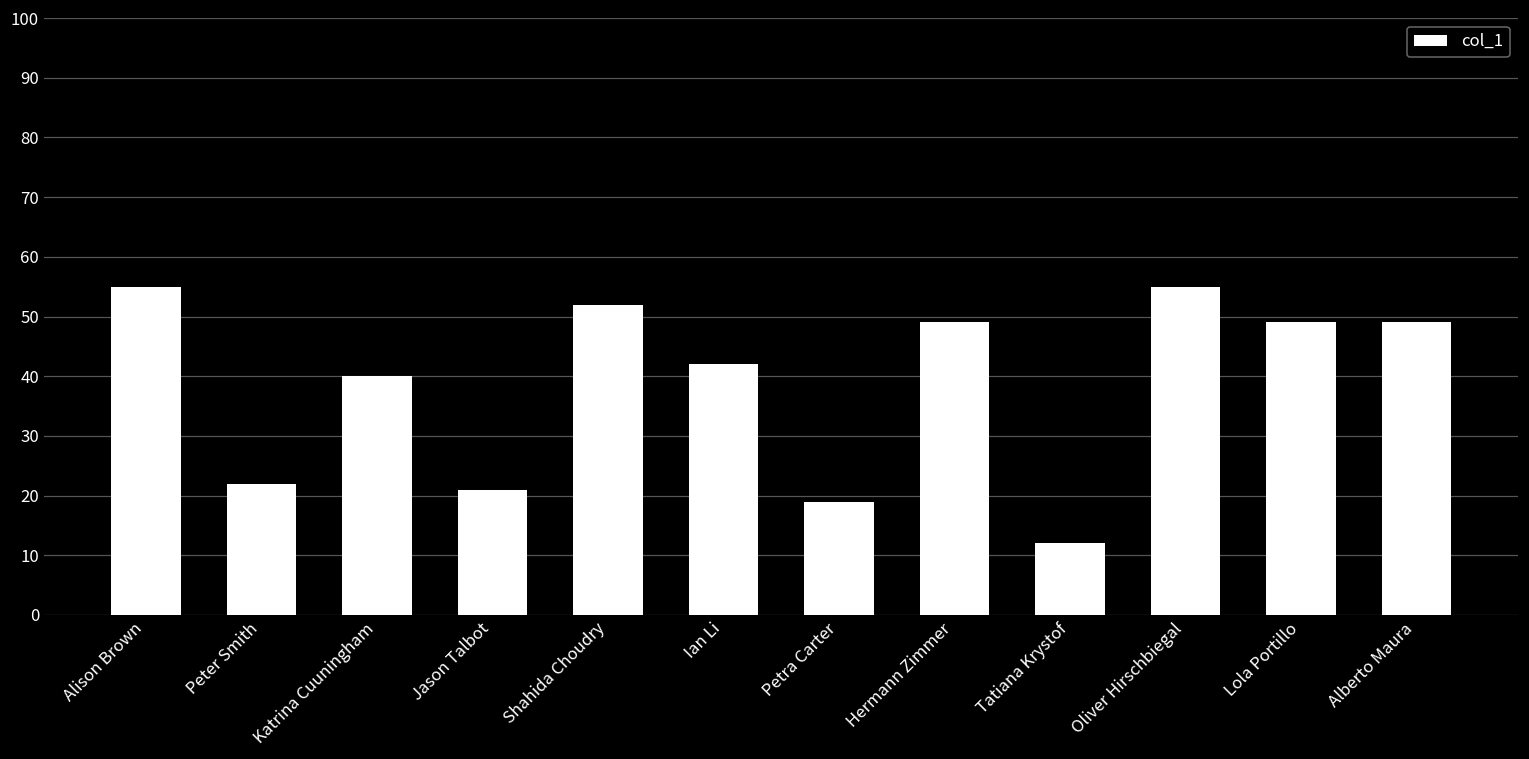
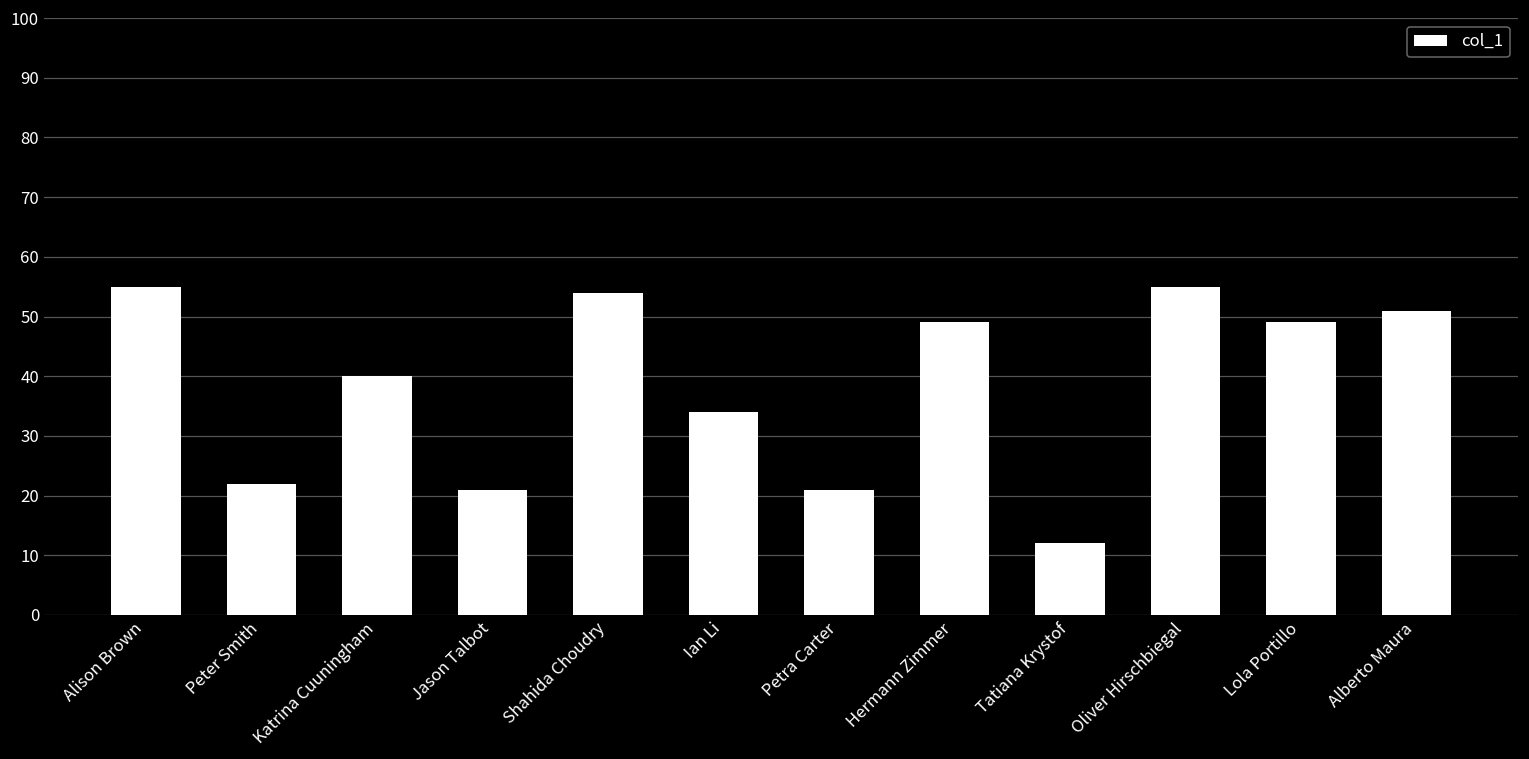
  {
    "Alison Brown": 55,
    "Peter Smith": 22,
    "Katrina Cuuningham": 40,
    "Jason Talbot": 21,
-   "Shahida Choudry": 52,
-   "Ian Li": 42,
-   "Petra Carter": 19,
+   "Shahida Choudry": 54,
+   "Ian Li": 34,
+   "Petra Carter": 21,
    "Hermann Zimmer": 49,
    "Tatiana Krystof": 12,
    "Oliver Hirschbiegal": 55,
    "Lola Portillo": 49,
-   "Alberto Maura": 49
+   "Alberto Maura": 51
  }
